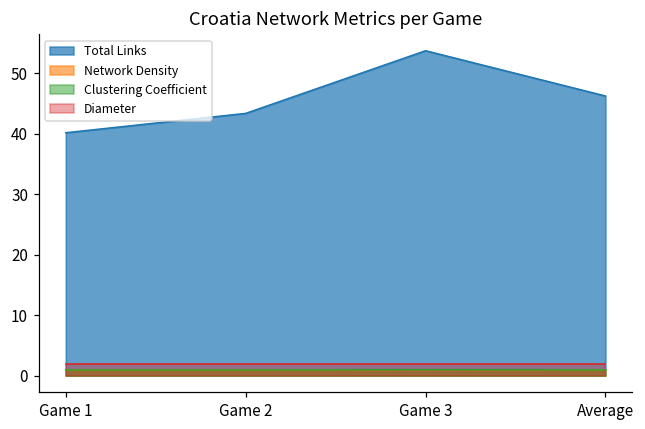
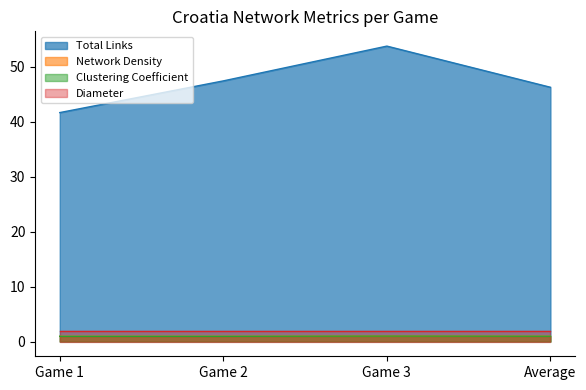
  {
    "Total Links": {
-     "Game 1": 40,
-     "Game 2": 43,
+     "Game 1": 42,
+     "Game 2": 47,
      "Game 3": 54,
      "Average": 46
    },
    "Clustering Coefficient": {
      "Game 1": 1,
      "Game 2": 1,
      "Game 3": 1,
      "Average": 1
    },
    "Diameter": {
      "Game 1": 2,
      "Game 2": 2,
      "Game 3": 2,
      "Average": 2
    }
  }
